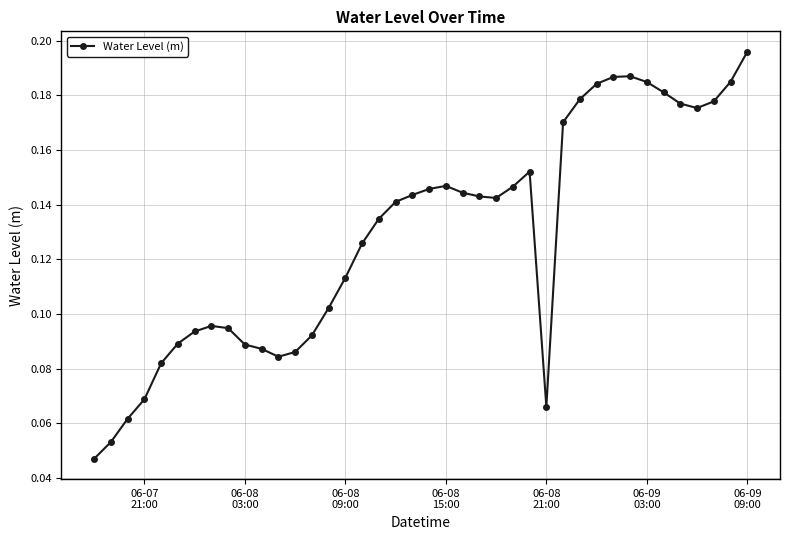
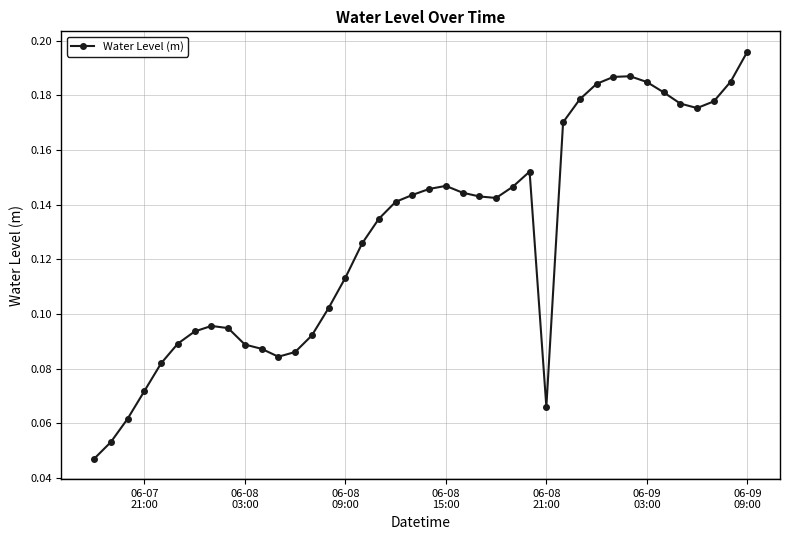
  {
-   "06-07 21:00": 0.069,
+   "06-07 21:00": 0.072,
    "06-08 03:00": 0.089,
    "06-08 09:00": 0.113,
    "06-08 15:00": 0.147,
    "06-08 21:00": 0.066,
    "06-09 03:00": 0.185,
    "06-09 09:00": 0.196
  }
